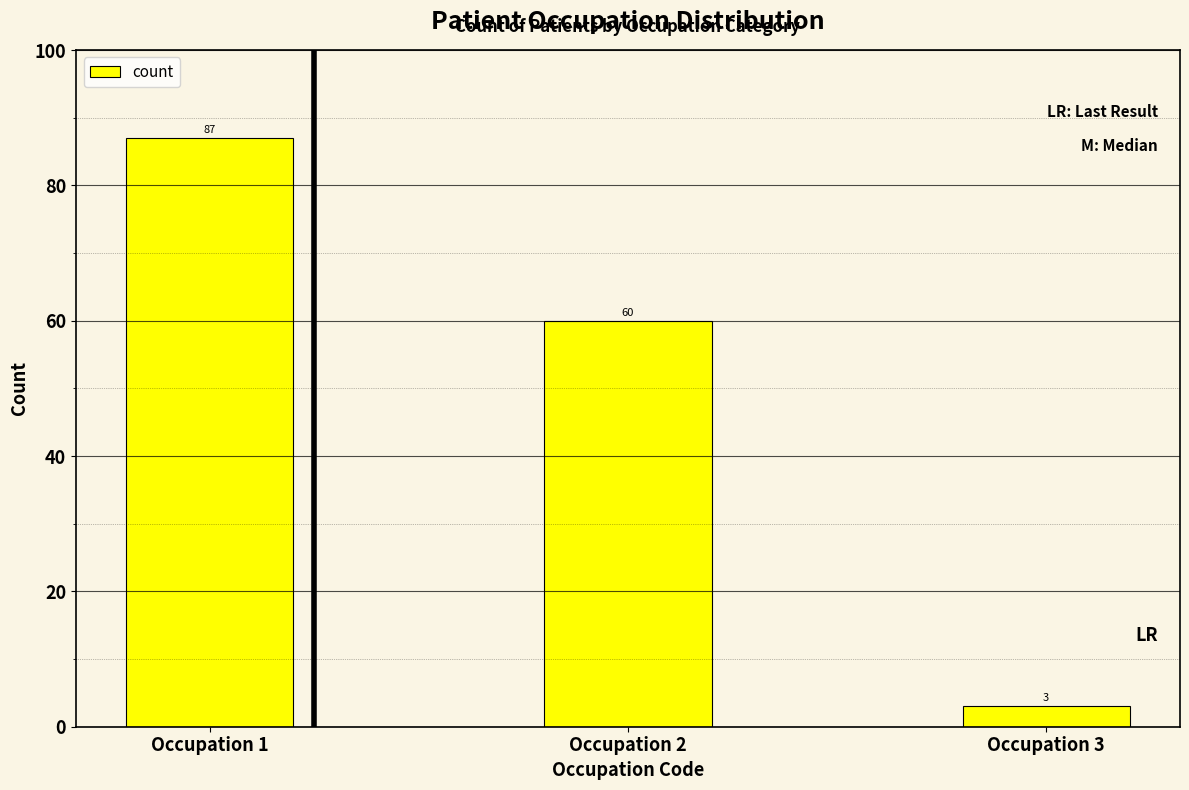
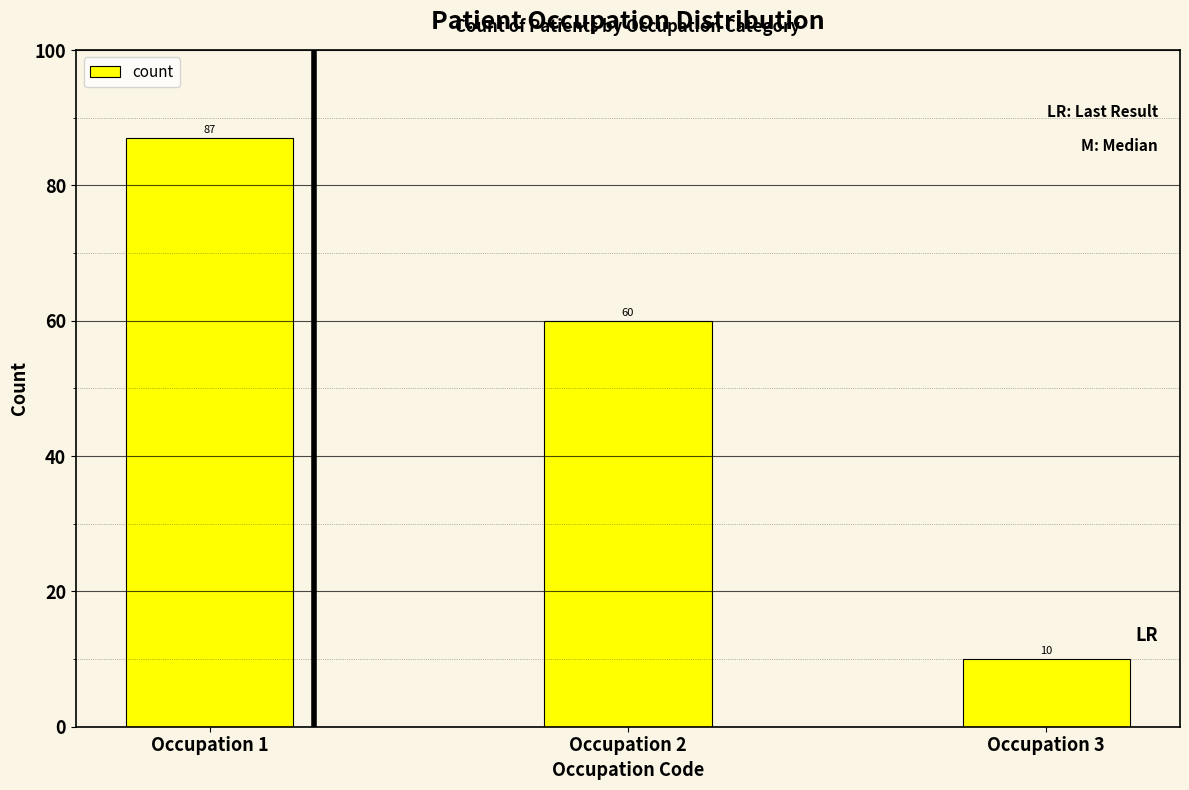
  {
    "Occupation 1": 87,
    "Occupation 2": 60,
-   "Occupation 3": 3
+   "Occupation 3": 10
  }
